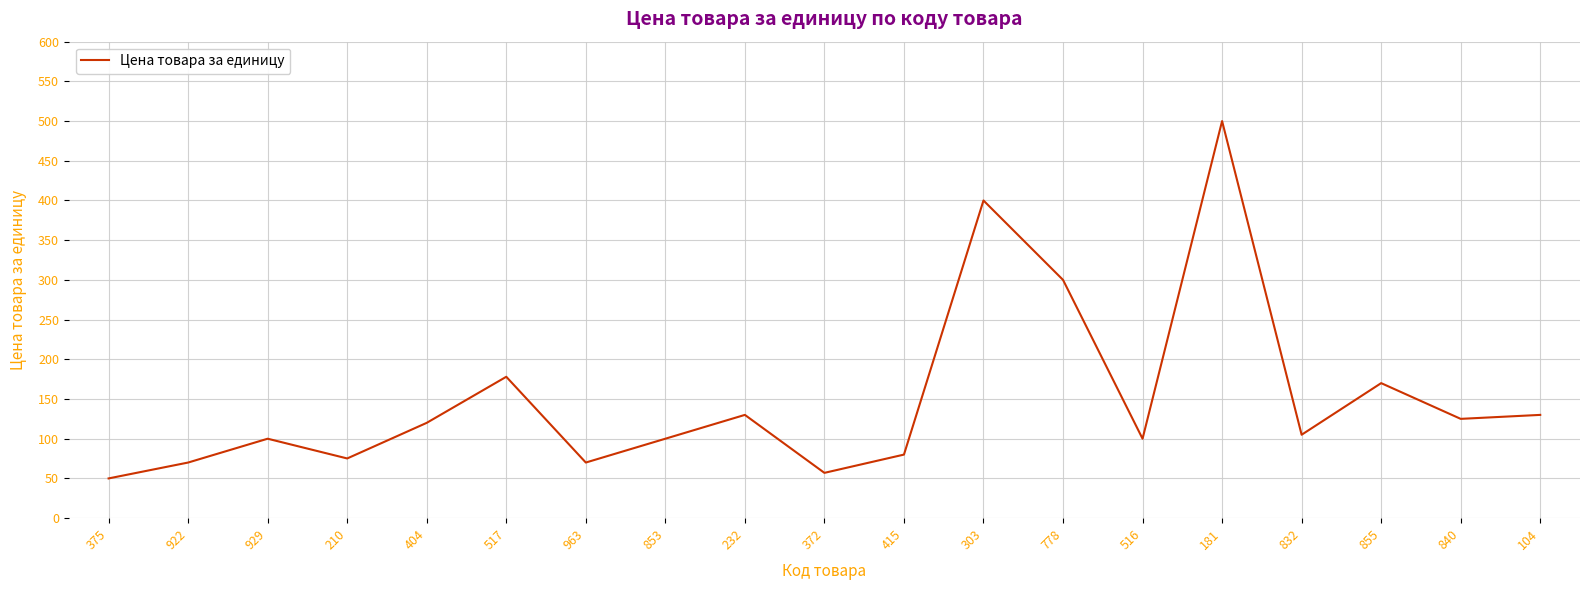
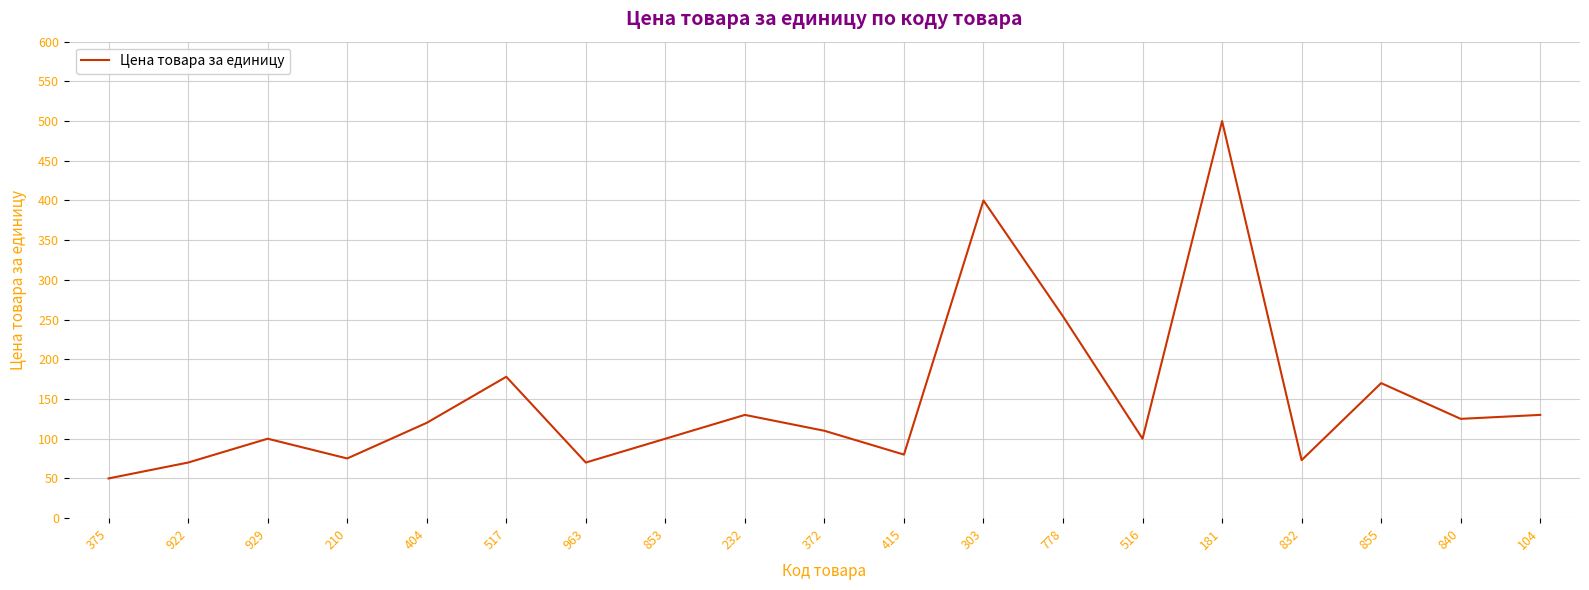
  {
    "375": 50,
    "922": 70,
    "929": 100,
    "210": 80,
    "404": 120,
    "517": 180,
    "963": 70,
    "853": 100,
    "232": 130,
-   "372": 60,
+   "372": 110,
    "415": 80,
    "303": 400,
-   "778": 300,
+   "778": 250,
    "516": 100,
    "181": 500,
-   "832": 110,
+   "832": 70,
    "855": 170,
    "840": 130,
    "104": 130
  }
